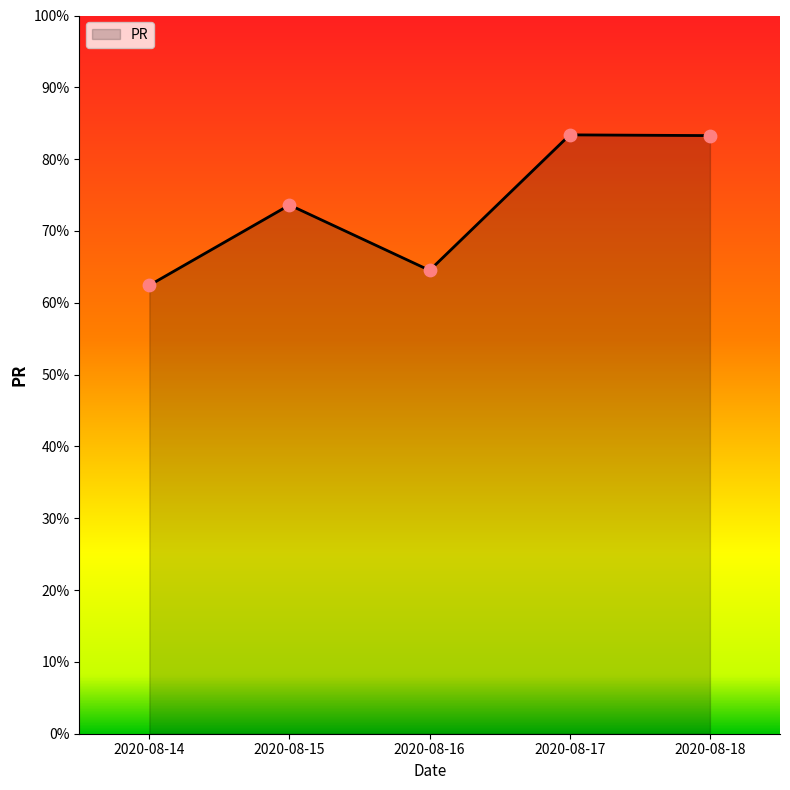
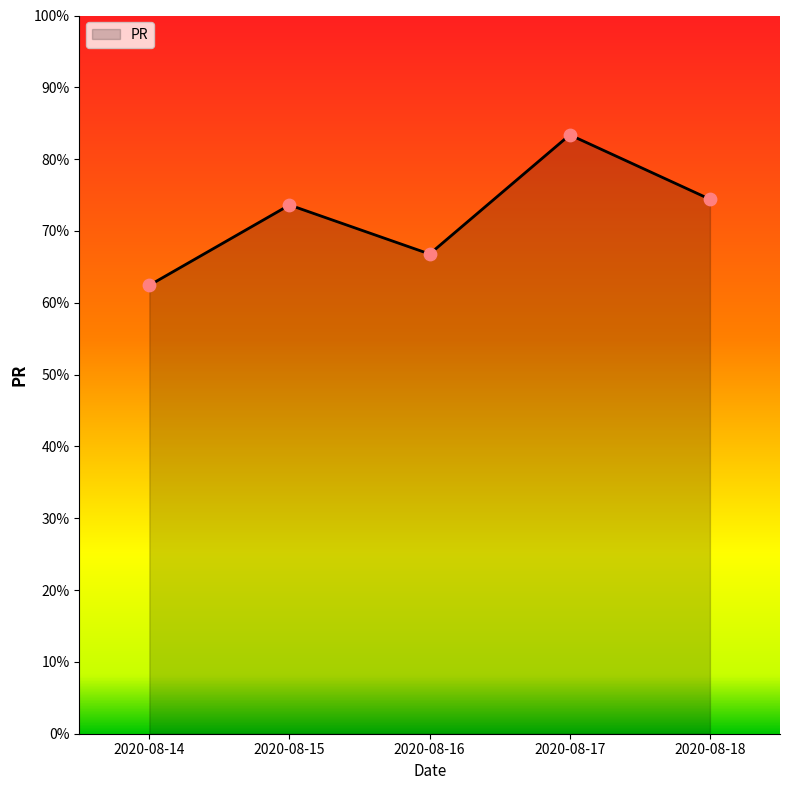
  {
    "2020-08-14": "62%",
    "2020-08-15": "74%",
-   "2020-08-16": "65%",
+   "2020-08-16": "67%",
    "2020-08-17": "83%",
-   "2020-08-18": "83%"
+   "2020-08-18": "74%"
  }
